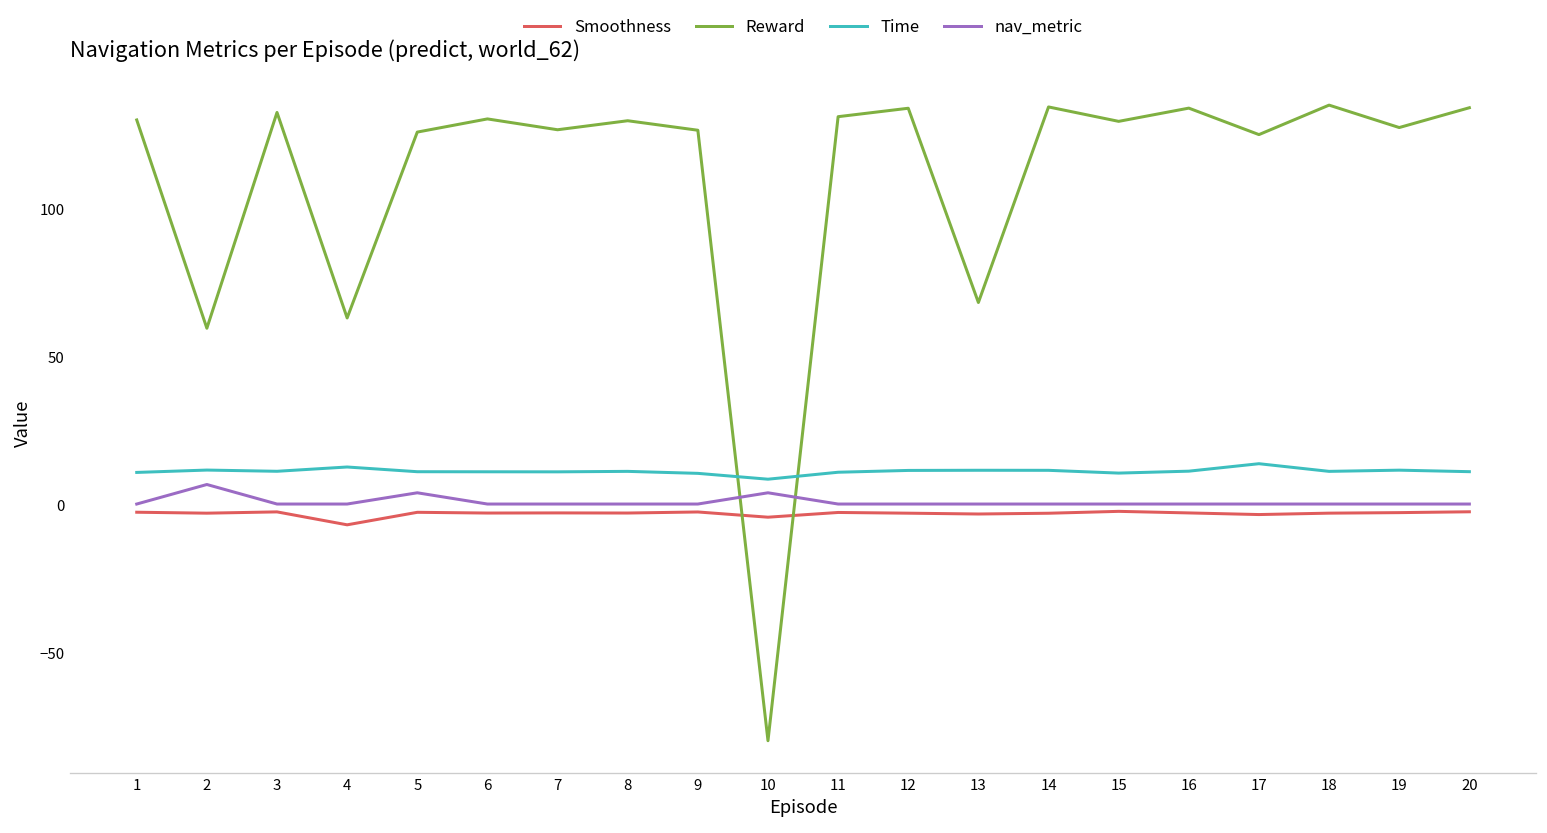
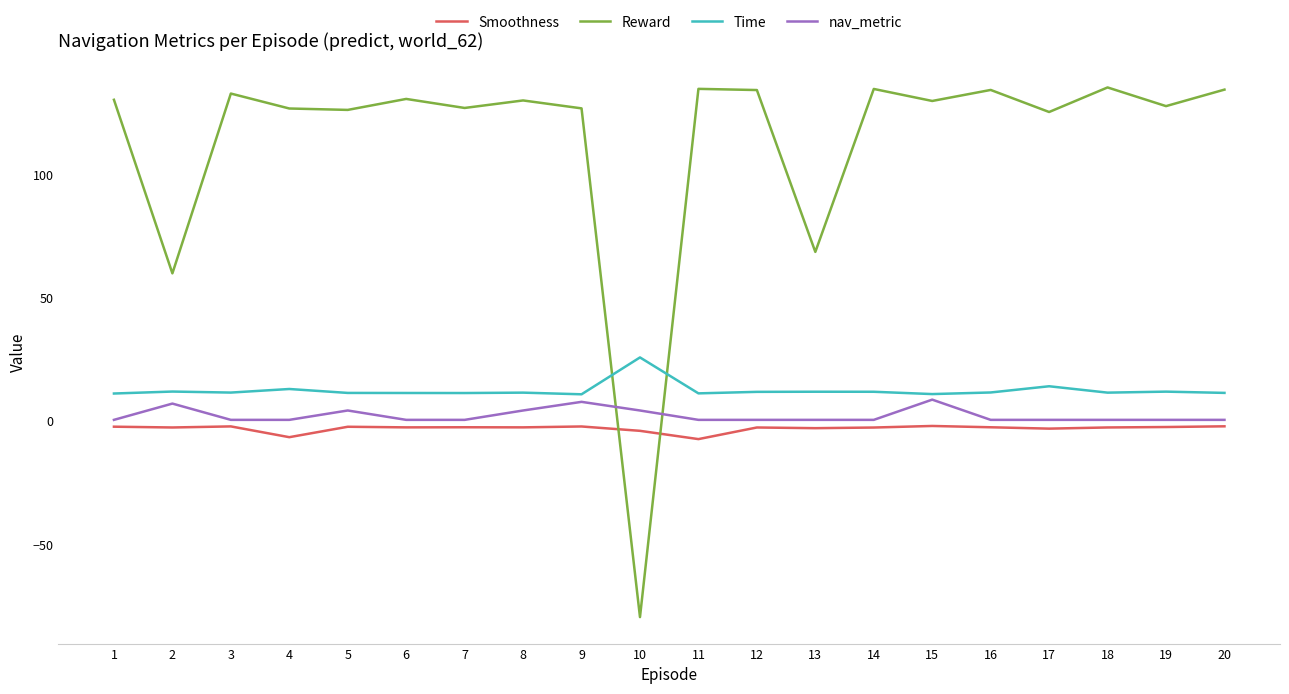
  {
    "Smoothness": {
      "1": -2,
      "2": -3,
      "3": -2,
      "4": -7,
      "5": -2,
      "6": -3,
      "7": -2,
      "8": -3,
      "9": -2,
      "10": -4,
-     "11": -2,
+     "11": -7,
      "12": -3,
      "13": -3,
      "14": -3,
      "15": -2,
      "16": -3,
      "17": -3,
      "18": -3,
      "19": -2,
      "20": -2
    },
    "Reward": {
      "1": 130,
      "2": 60,
      "3": 133,
-     "4": 63,
+     "4": 127,
      "5": 126,
      "6": 131,
      "7": 127,
      "8": 130,
      "9": 127,
      "10": -79,
-     "11": 131,
+     "11": 135,
      "12": 134,
      "13": 69,
      "14": 135,
      "15": 130,
      "16": 134,
      "17": 125,
      "18": 135,
      "19": 128,
      "20": 134
    },
    "Time": {
      "1": 11,
      "2": 12,
      "3": 12,
      "4": 13,
      "5": 11,
      "6": 11,
      "7": 11,
      "8": 12,
      "9": 11,
-     "10": 9,
+     "10": 26,
      "11": 11,
      "12": 12,
      "13": 12,
      "14": 12,
      "15": 11,
      "16": 12,
      "17": 14,
      "18": 12,
      "19": 12,
      "20": 11
    },
    "nav_metric": {
      "1": 1,
      "2": 7,
      "3": 1,
      "4": 1,
      "5": 4,
      "6": 1,
      "7": 1,
-     "8": 1,
-     "9": 1,
+     "8": 4,
+     "9": 8,
      "10": 4,
      "11": 1,
      "12": 1,
      "13": 1,
      "14": 1,
-     "15": 1,
+     "15": 9,
      "16": 1,
      "17": 1,
      "18": 1,
      "19": 1,
      "20": 1
    }
  }
